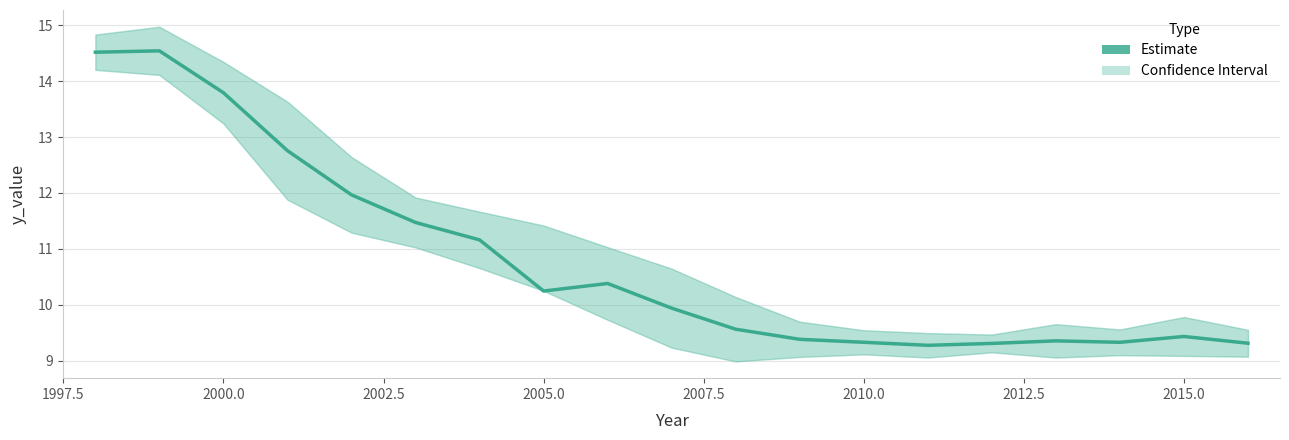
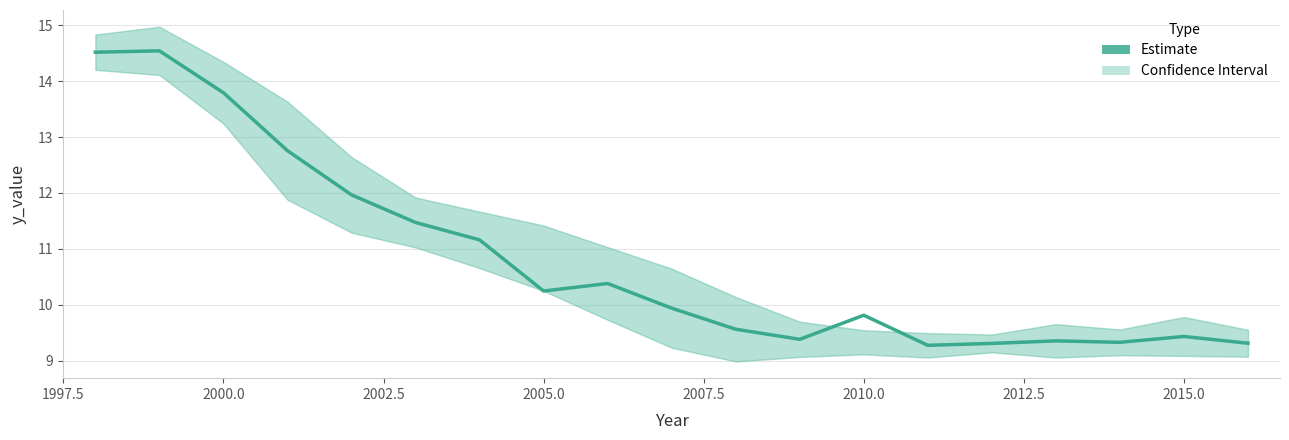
  {
    "Estimate": {
      "2000.0": 13.8,
      "2005.0": 10.2,
-     "2010.0": 9.3,
+     "2010.0": 9.8,
      "2015.0": 9.4
    }
  }
